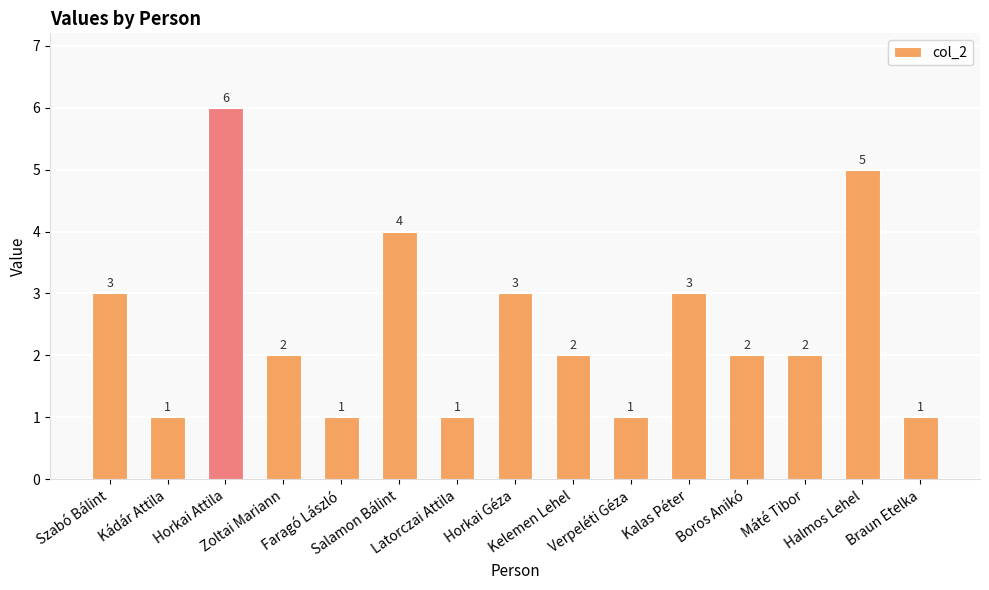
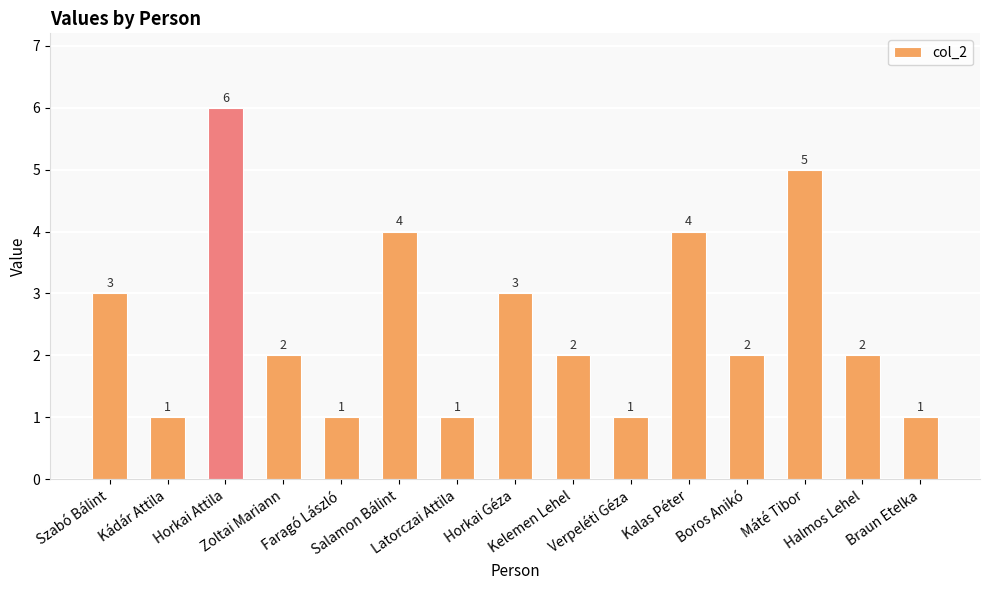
  {
    "Szabó Bálint": 3,
    "Kádár Attila": 1,
    "Horkai Attila": 6,
    "Zoltai Mariann": 2,
    "Faragó László": 1,
    "Salamon Bálint": 4,
    "Latorczai Attila": 1,
    "Horkai Géza": 3,
    "Kelemen Lehel": 2,
    "Verpeléti Géza": 1,
-   "Kalas Péter": 3,
+   "Kalas Péter": 4,
    "Boros Anikó": 2,
-   "Máté Tibor": 2,
-   "Halmos Lehel": 5,
+   "Máté Tibor": 5,
+   "Halmos Lehel": 2,
    "Braun Etelka": 1
  }
